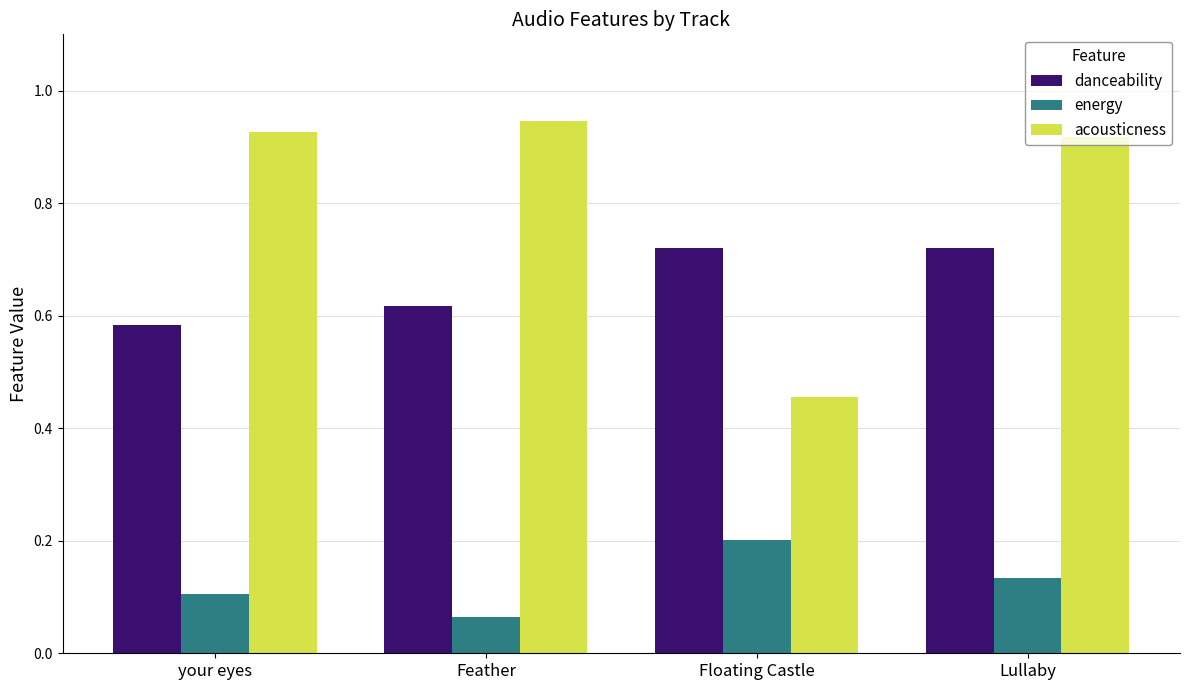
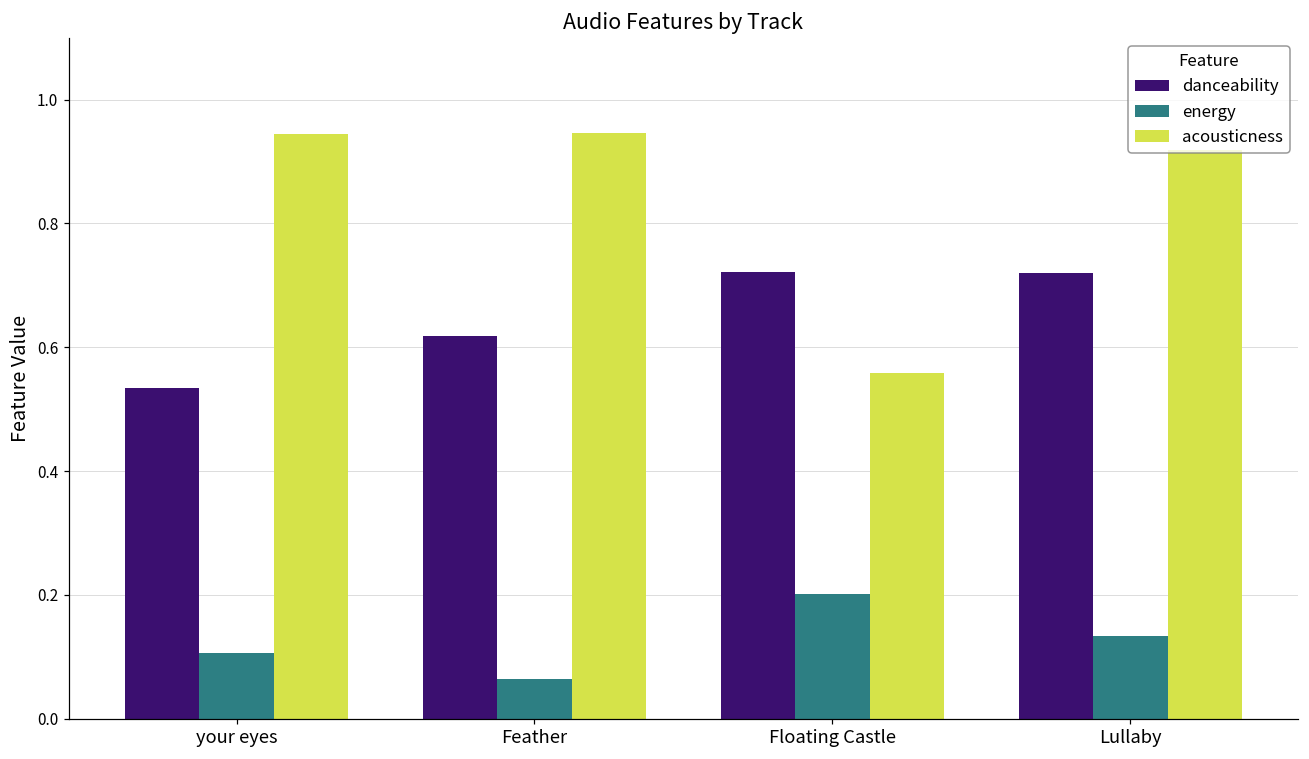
  {
    "danceability": {
-     "your eyes": 0.58,
+     "your eyes": 0.53,
      "Feather": 0.62,
      "Floating Castle": 0.72,
      "Lullaby": 0.72
    },
    "energy": {
      "your eyes": 0.11,
      "Feather": 0.06,
      "Floating Castle": 0.20,
      "Lullaby": 0.13
    },
    "acousticness": {
-     "your eyes": 0.93,
+     "your eyes": 0.94,
      "Feather": 0.95,
-     "Floating Castle": 0.46
+     "Floating Castle": 0.56
    }
  }
